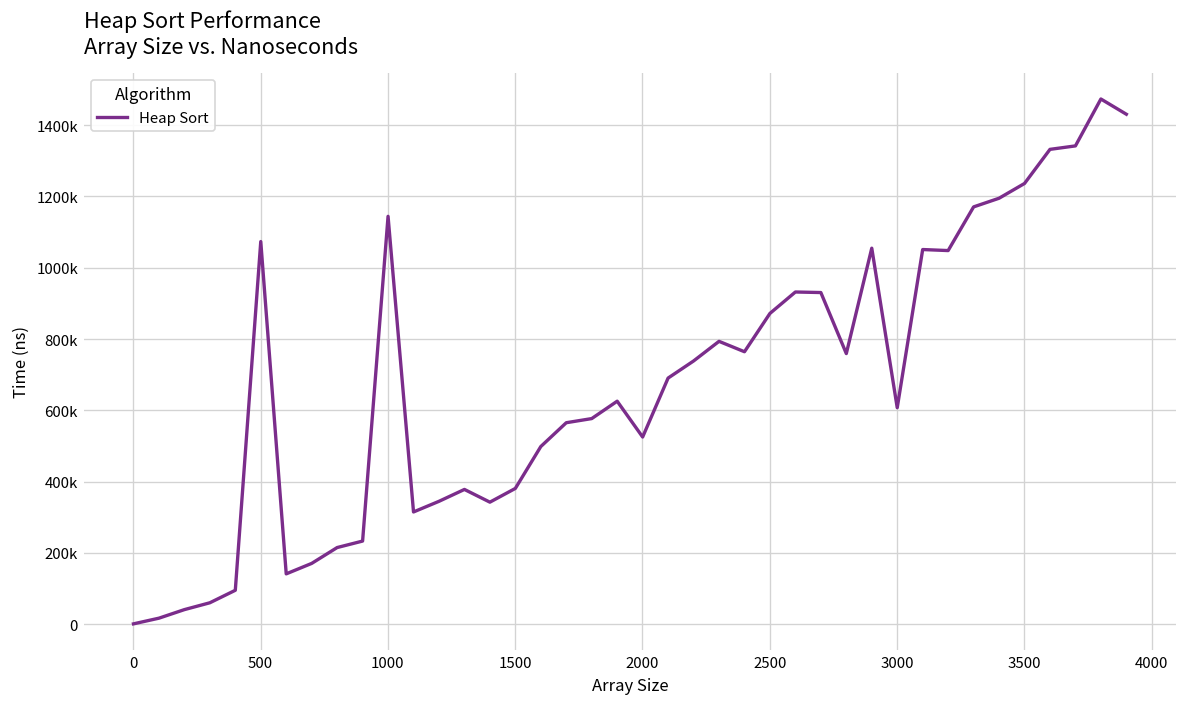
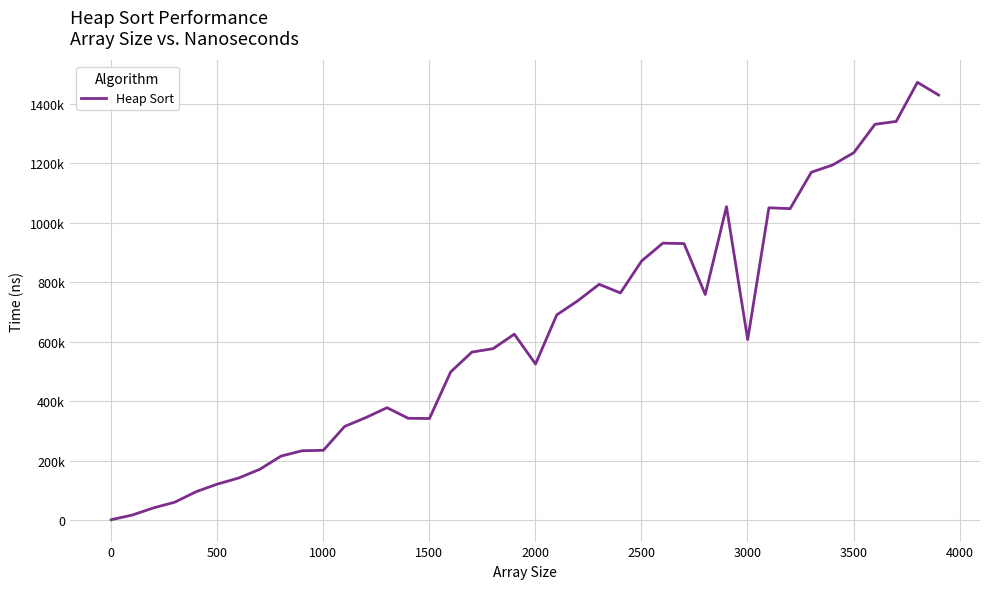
  {
    "0": 0,
-   "500": 1070000,
-   "1000": 1140000,
-   "1500": 380000,
+   "500": 120000,
+   "1000": 230000,
+   "1500": 340000,
    "2000": 530000,
    "2500": 870000,
    "3000": 610000,
    "3500": 1240000
  }
